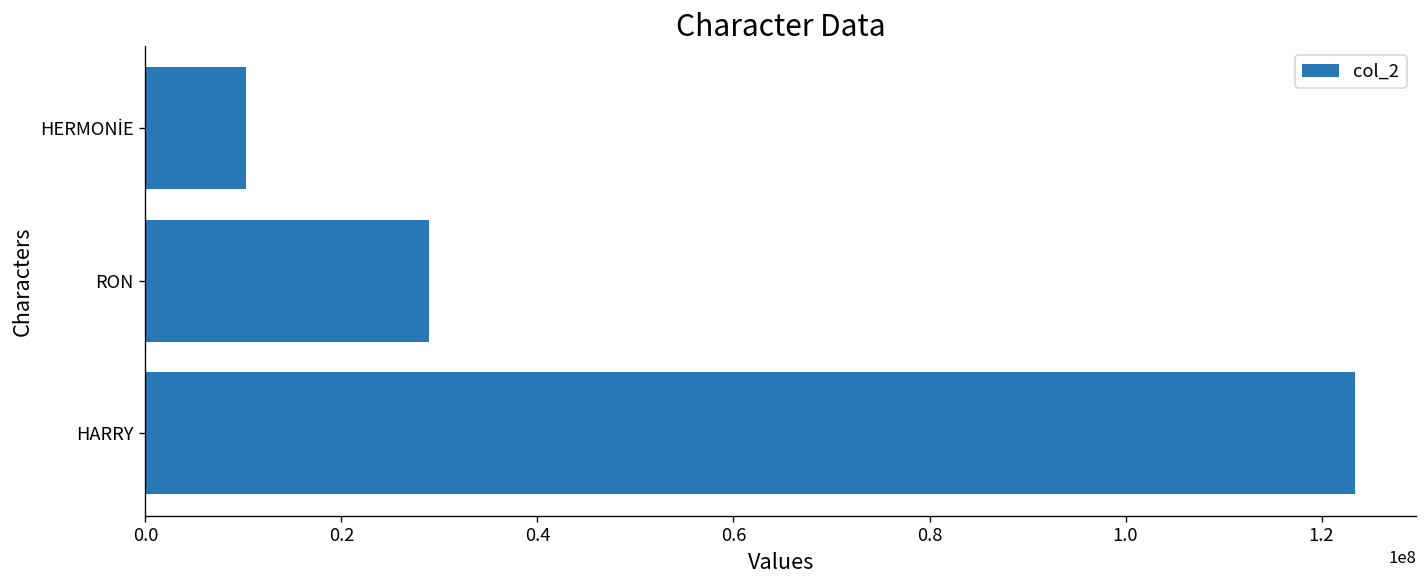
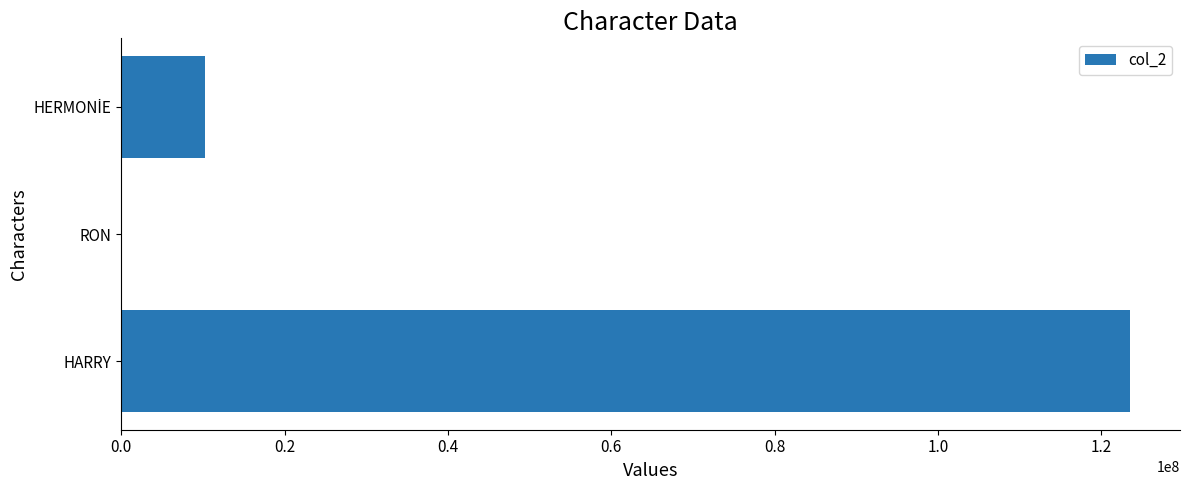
  {
    "HERMONİE": 10000000,
-   "RON": 29000000,
+   "RON": 0,
    "HARRY": 123000000
  }
